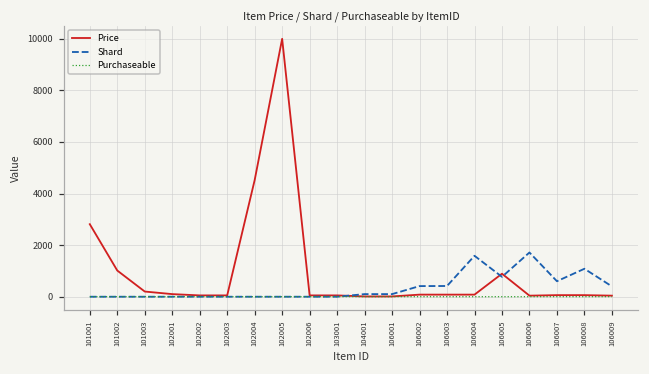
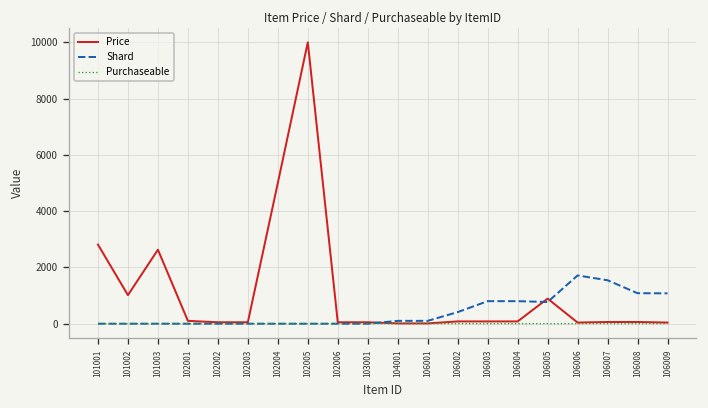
  {
    "Price": {
      "101001": 2800,
      "101002": 1000,
-     "101003": 200,
-     "102004": 4500,
+     "101003": 2600,
+     "102004": 5000,
      "102005": 10000,
      "106005": 900
    },
    "Shard": {
      "106002": 400,
-     "106003": 400,
-     "106004": 1600,
+     "106003": 800,
+     "106004": 800,
      "106005": 800,
      "106006": 1700,
-     "106007": 600,
+     "106007": 1500,
      "106008": 1100,
-     "106009": 400
+     "106009": 1100
    },
    "Purchaseable": {
      "106005": 0
    }
  }
